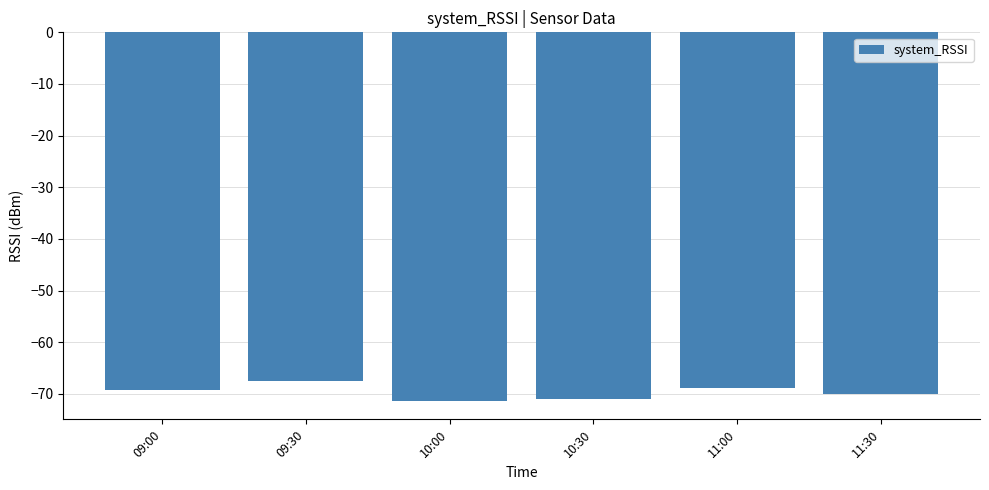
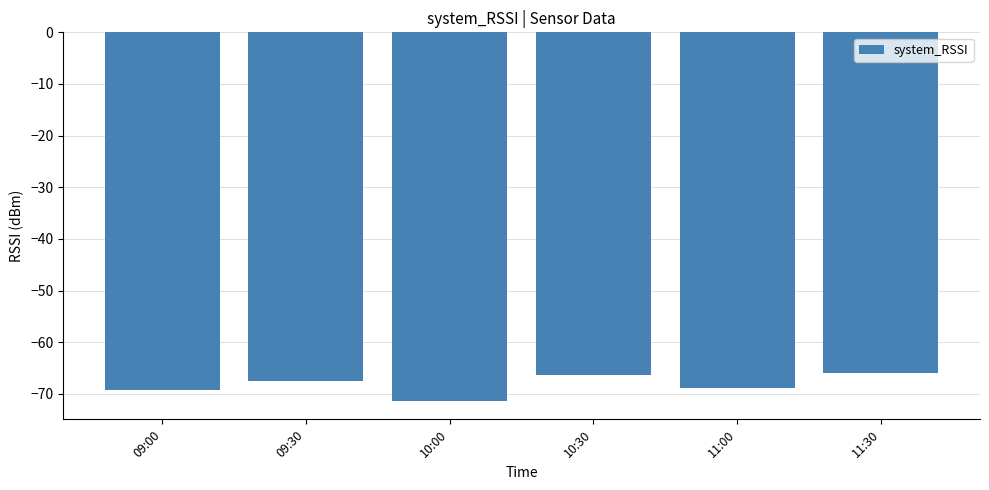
  {
    "09:00": -69,
    "09:30": -68,
    "10:00": -71,
-   "10:30": -71,
+   "10:30": -66,
    "11:00": -69,
-   "11:30": -70
+   "11:30": -66
  }
